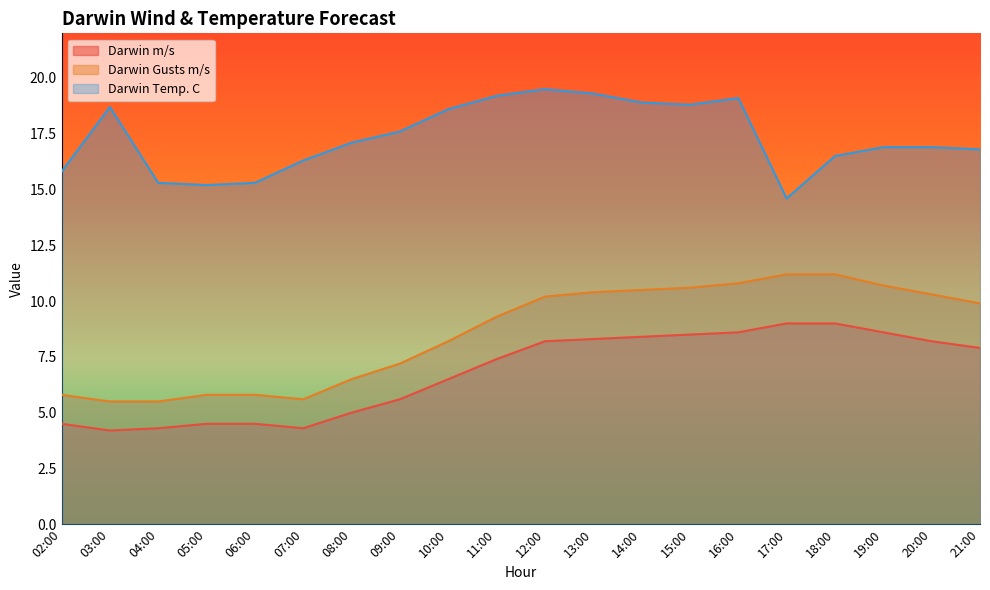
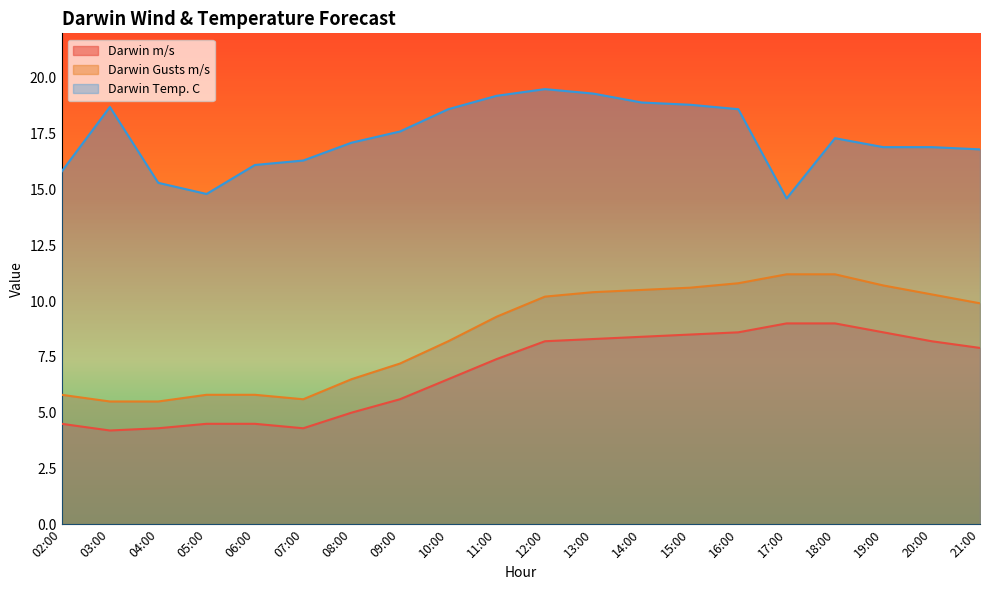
  {
    "Darwin Temp. C": {
      "02:00": 15.8,
      "03:00": 18.7,
      "04:00": 15.3,
-     "05:00": 15.2,
-     "06:00": 15.3,
+     "05:00": 14.8,
+     "06:00": 16.1,
      "07:00": 16.3,
      "08:00": 17.1,
      "09:00": 17.6,
      "10:00": 18.6,
      "11:00": 19.2,
      "12:00": 19.5,
      "13:00": 19.3,
      "14:00": 18.9,
      "15:00": 18.8,
-     "16:00": 19.1,
+     "16:00": 18.6,
      "17:00": 14.6,
-     "18:00": 16.5,
+     "18:00": 17.3,
      "19:00": 16.9,
      "20:00": 16.9,
      "21:00": 16.8
    }
  }
